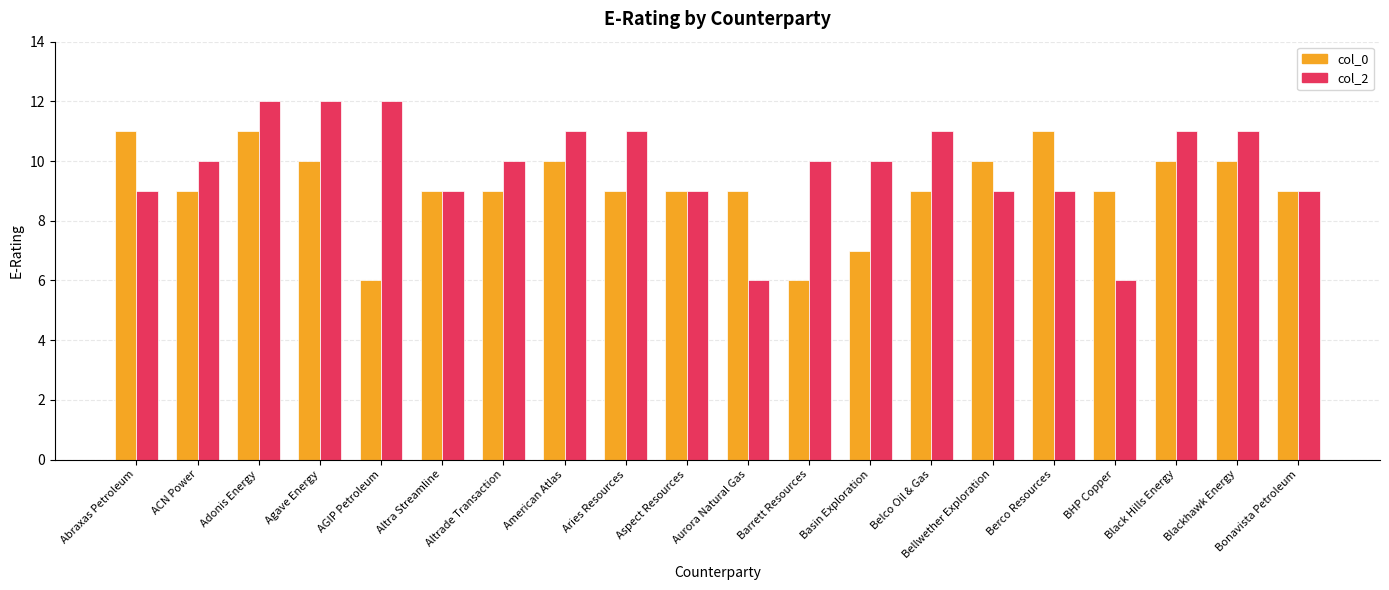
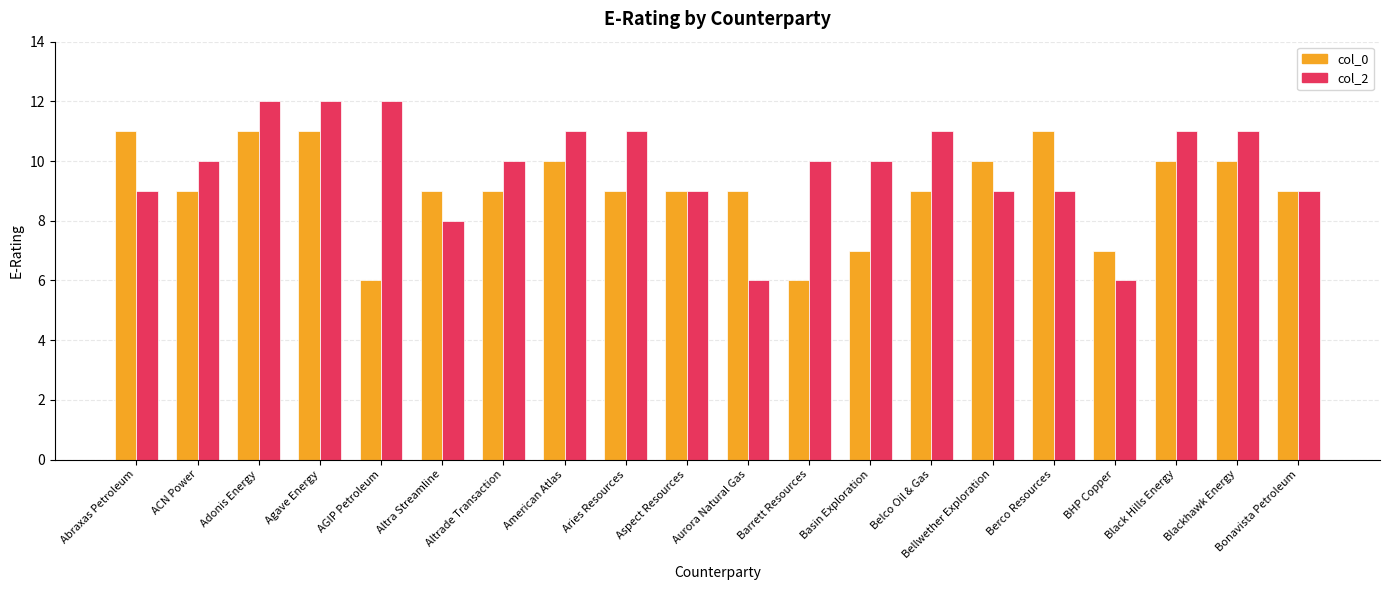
  {
    "col_0": {
      "Abraxas Petroleum": 11,
      "ACN Power": 9,
      "Adonis Energy": 11,
-     "Agave Energy": 10,
+     "Agave Energy": 11,
      "AGIP Petroleum": 6,
      "Altra Streamline": 9,
      "Altrade Transaction": 9,
      "American Atlas": 10,
      "Aries Resources": 9,
      "Aspect Resources": 9,
      "Aurora Natural Gas": 9,
      "Barrett Resources": 6,
      "Basin Exploration": 7,
      "Belco Oil & Gas": 9,
      "Bellwether Exploration": 10,
      "Berco Resources": 11,
-     "BHP Copper": 9,
+     "BHP Copper": 7,
      "Black Hills Energy": 10,
      "Blackhawk Energy": 10,
      "Bonavista Petroleum": 9
    },
    "col_2": {
      "Abraxas Petroleum": 9,
      "ACN Power": 10,
      "Adonis Energy": 12,
      "Agave Energy": 12,
      "AGIP Petroleum": 12,
-     "Altra Streamline": 9,
+     "Altra Streamline": 8,
      "Altrade Transaction": 10,
      "American Atlas": 11,
      "Aries Resources": 11,
      "Aspect Resources": 9,
      "Aurora Natural Gas": 6,
      "Barrett Resources": 10,
      "Basin Exploration": 10,
      "Belco Oil & Gas": 11,
      "Bellwether Exploration": 9,
      "Berco Resources": 9,
      "BHP Copper": 6,
      "Black Hills Energy": 11,
      "Blackhawk Energy": 11,
      "Bonavista Petroleum": 9
    }
  }
